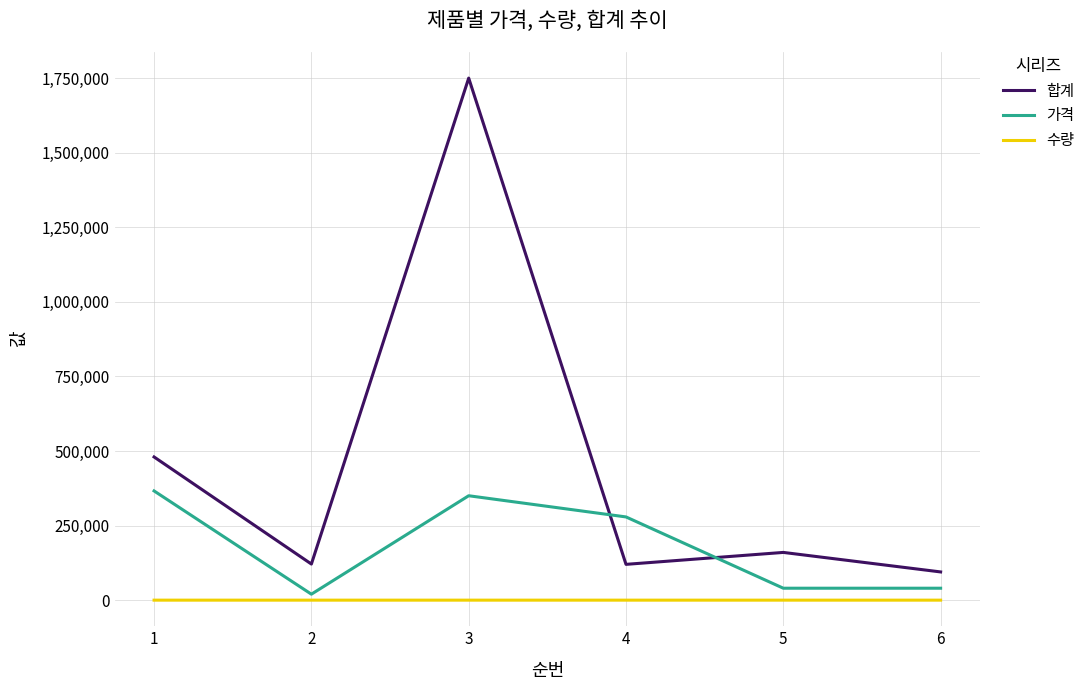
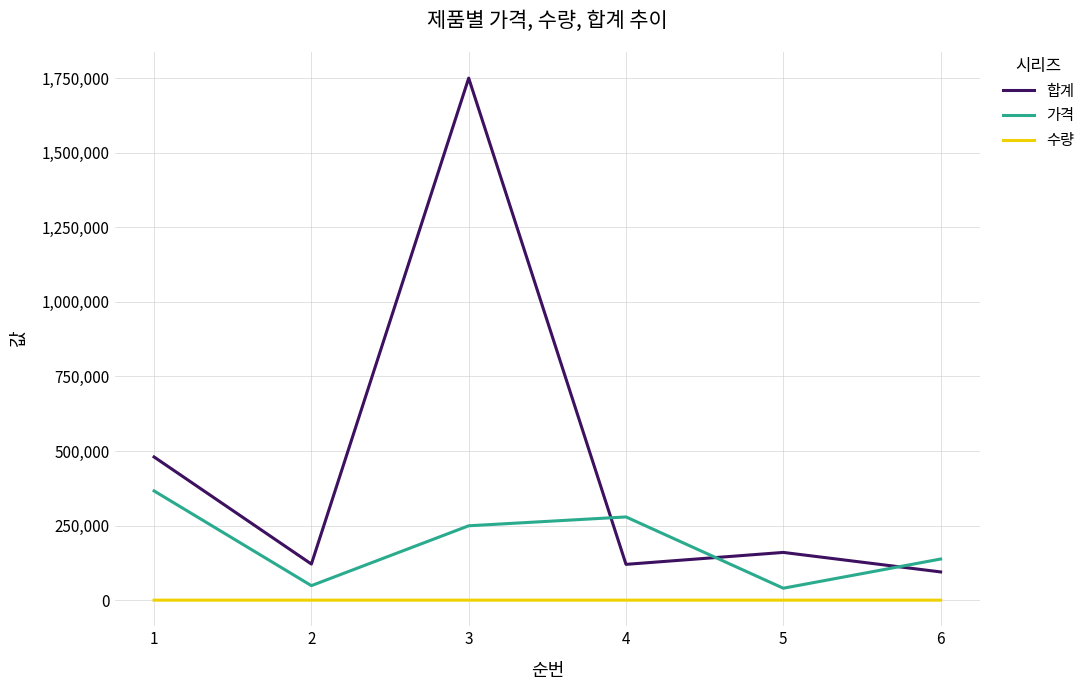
  {
    "합계": {
      "1": "480,000",
      "2": "120,000",
      "3": "1,750,000",
      "4": "120,000",
      "5": "160,000",
      "6": "90,000"
    },
    "가격": {
      "1": "370,000",
-     "2": "20,000",
-     "3": "350,000",
+     "2": "50,000",
+     "3": "250,000",
      "4": "280,000",
      "5": "40,000",
-     "6": "40,000"
+     "6": "140,000"
    },
    "수량": {
      "1": "0",
      "2": "0",
      "3": "0",
      "4": "0",
      "5": "0",
      "6": "0"
    }
  }
